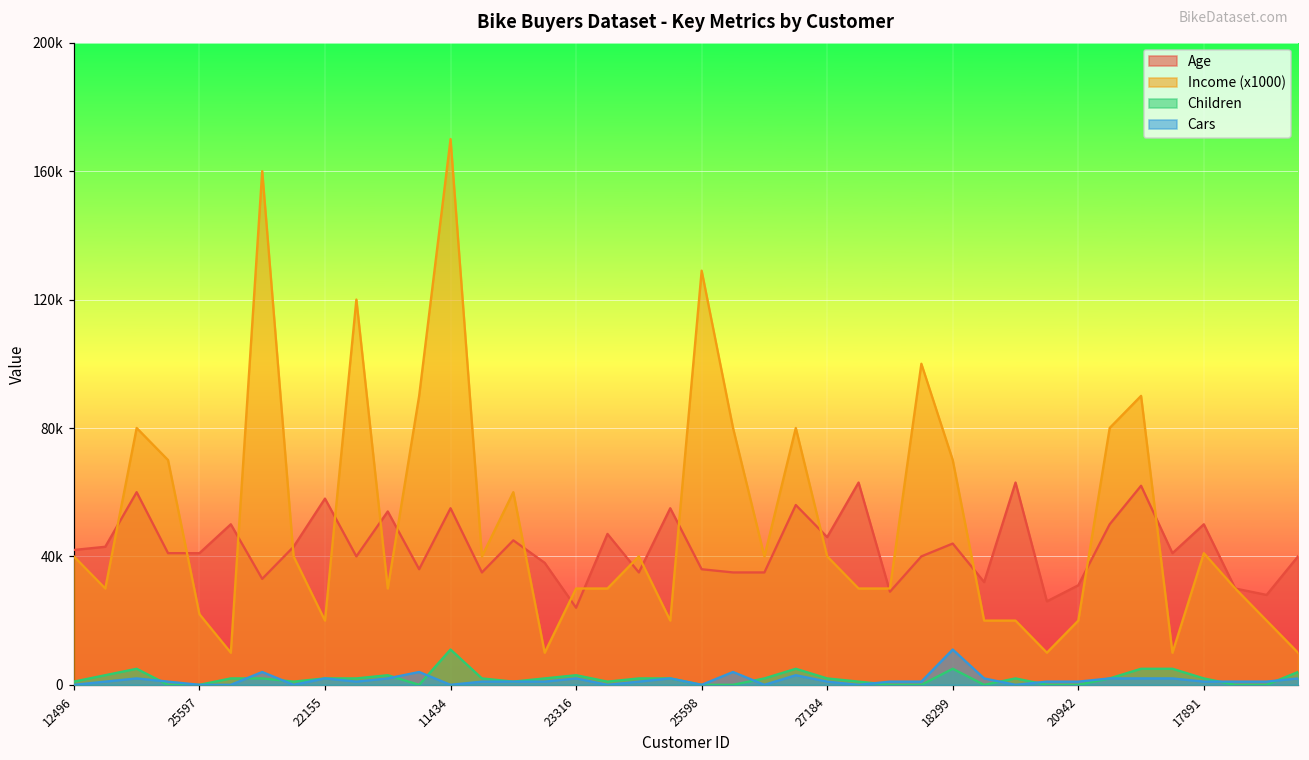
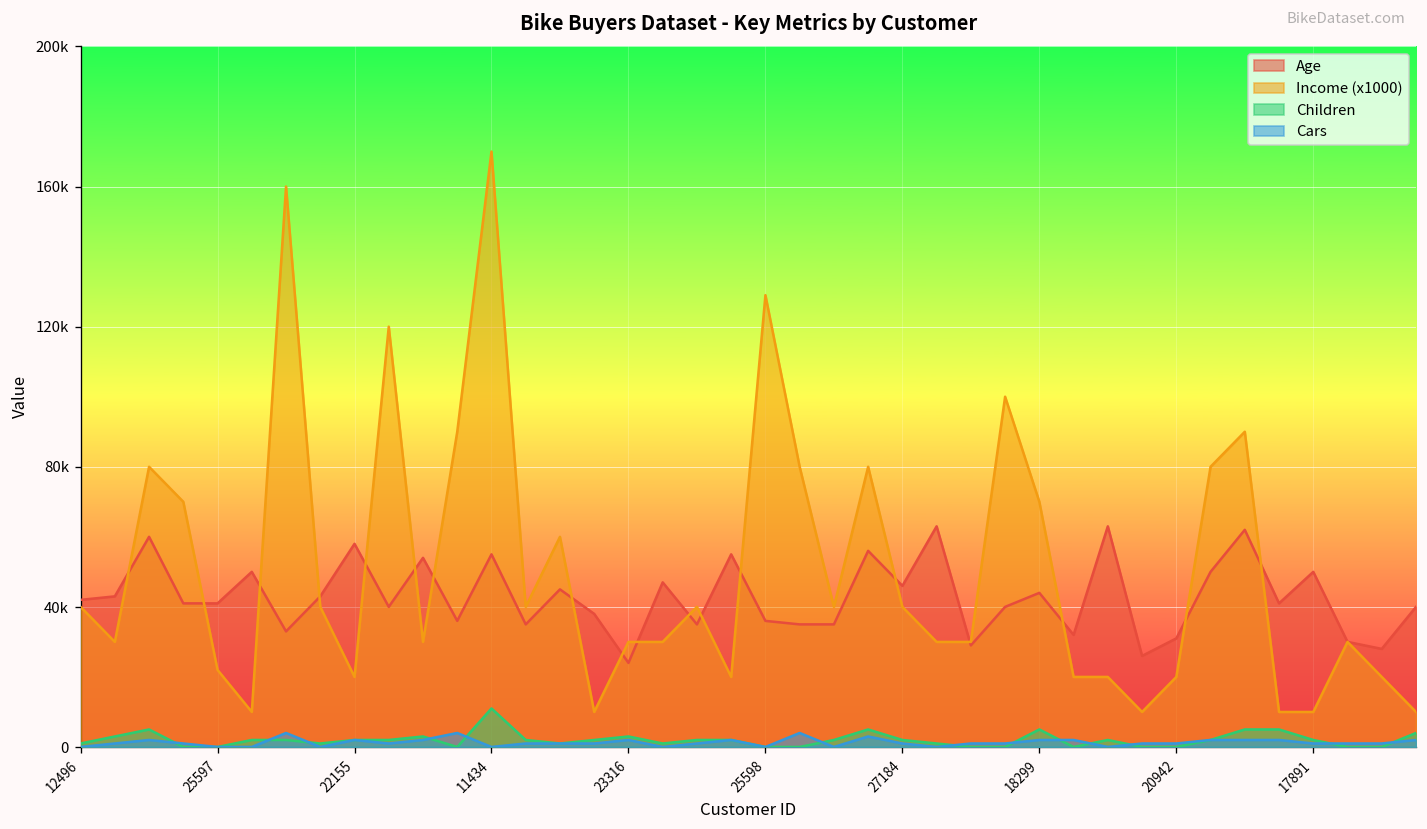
  {
    "Age": {
      "12496": 42000,
      "25597": 41000,
      "22155": 58000,
      "11434": 55000,
      "23316": 24000,
      "25598": 36000,
      "27184": 46000,
      "18299": 44000,
      "20942": 31000,
      "17891": 50000
    },
    "Income (x1000)": {
      "12496": 40000,
      "25597": 22000,
      "22155": 20000,
      "11434": 170000,
      "23316": 30000,
      "25598": 129000,
      "27184": 40000,
      "18299": 70000,
      "20942": 20000,
-     "17891": 41000
+     "17891": 10000
    },
    "Children": {
      "12496": 1000,
      "11434": 11000,
      "23316": 3000,
      "27184": 2000,
      "18299": 5000,
      "20942": 0,
      "17891": 2000
    },
    "Cars": {
      "12496": 0,
      "11434": 0,
      "23316": 2000,
      "27184": 1000,
-     "18299": 11000,
+     "18299": 2000,
      "20942": 1000,
      "17891": 1000
    }
  }
